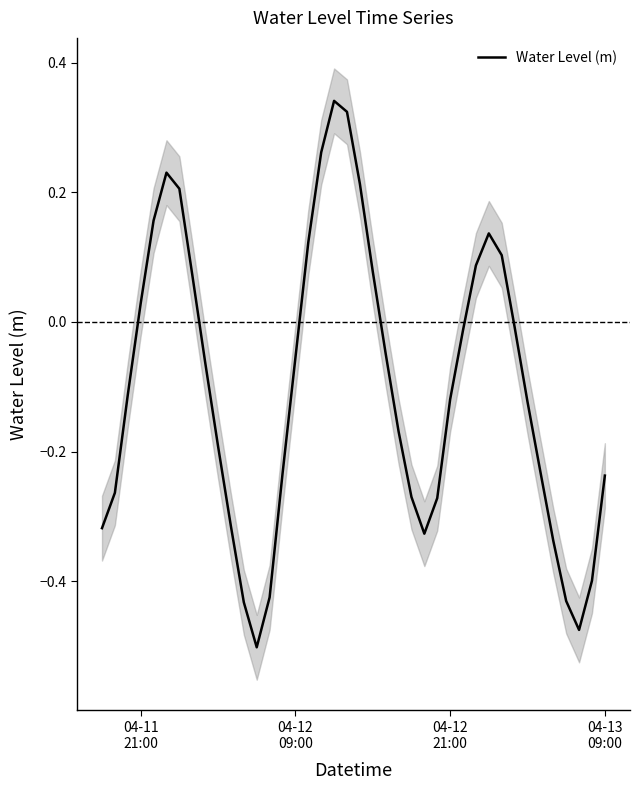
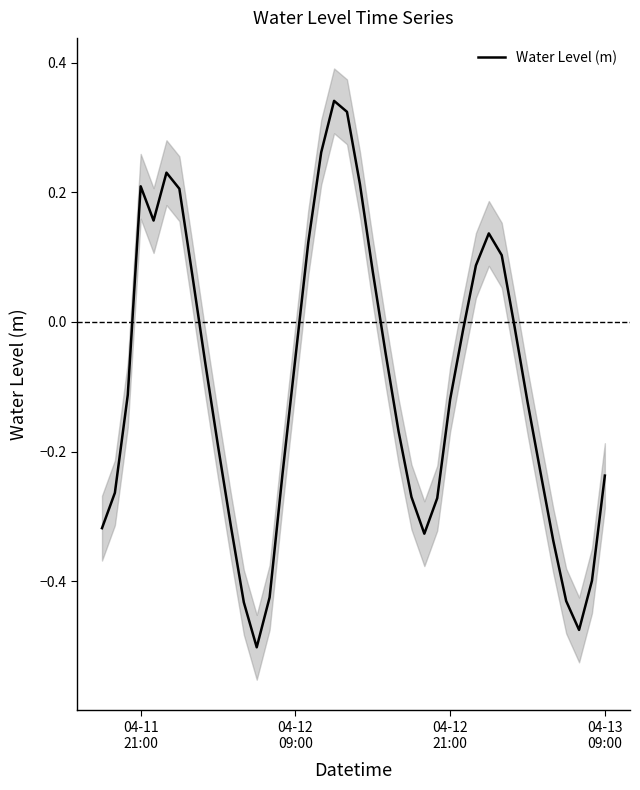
  {
    "Water Level (m)": {
-     "04-11 21:00": 0.03,
+     "04-11 21:00": 0.21,
      "04-12 09:00": -0.06,
      "04-12 21:00": -0.12,
      "04-13 09:00": -0.24
    }
  }
